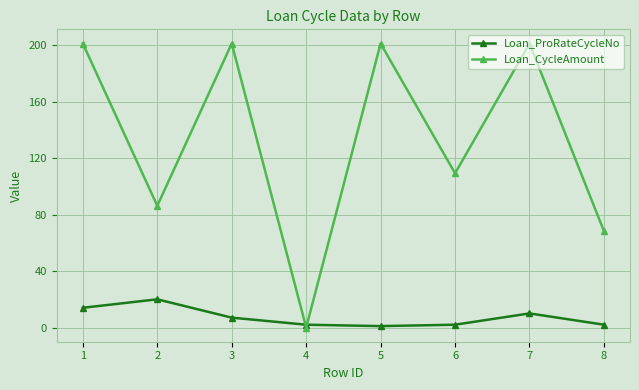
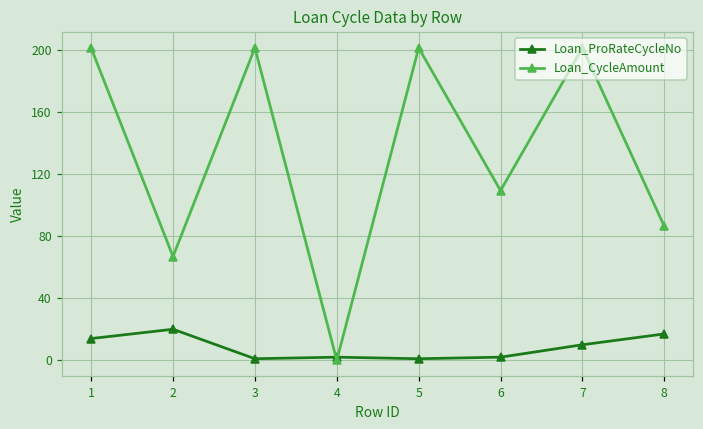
  {
    "Loan_ProRateCycleNo": {
      "1": 14,
      "2": 20,
-     "3": 7,
+     "3": 1,
      "4": 2,
      "5": 1,
      "6": 2,
      "7": 10,
-     "8": 2
+     "8": 17
    },
    "Loan_CycleAmount": {
      "1": 201,
-     "2": 86,
+     "2": 67,
      "3": 201,
      "4": 0,
      "5": 201,
      "6": 109,
-     "8": 68
+     "8": 86
    }
  }
